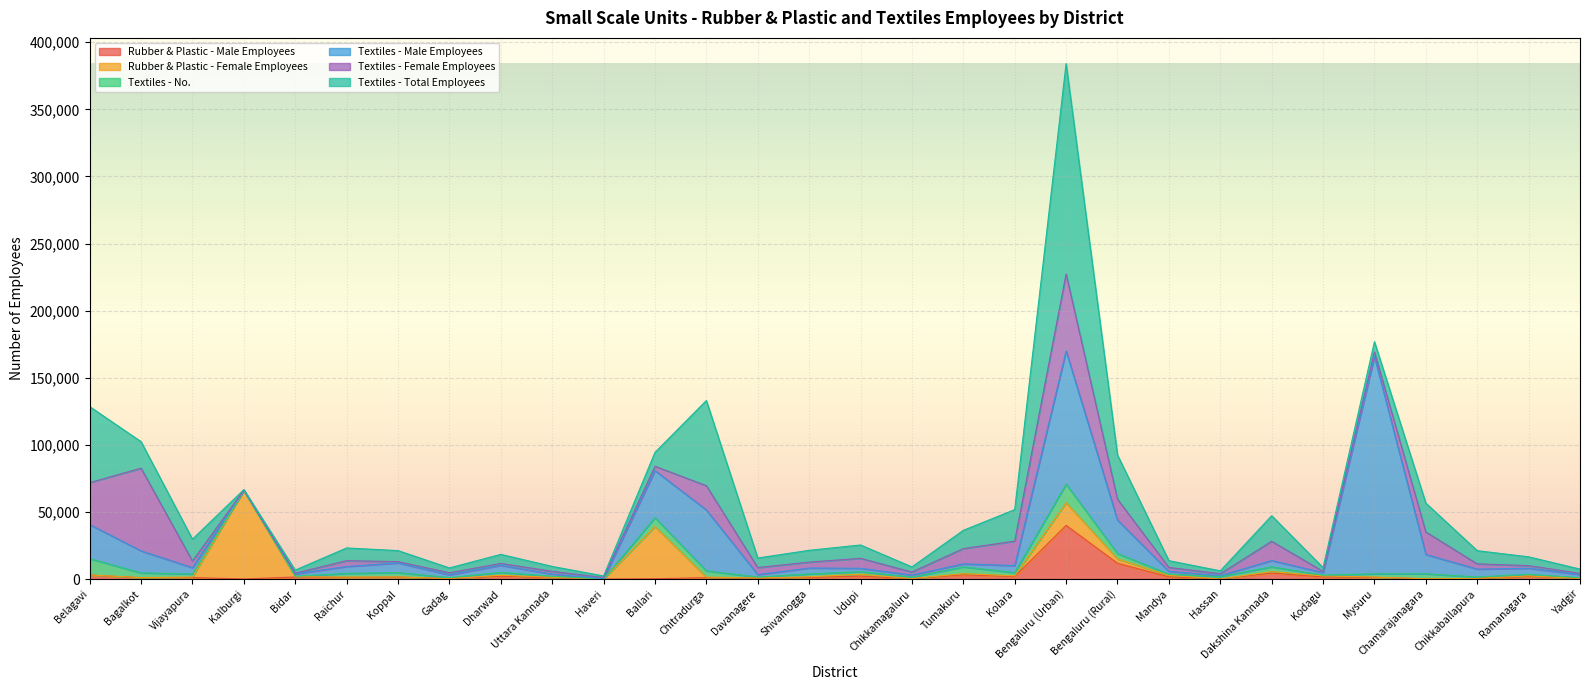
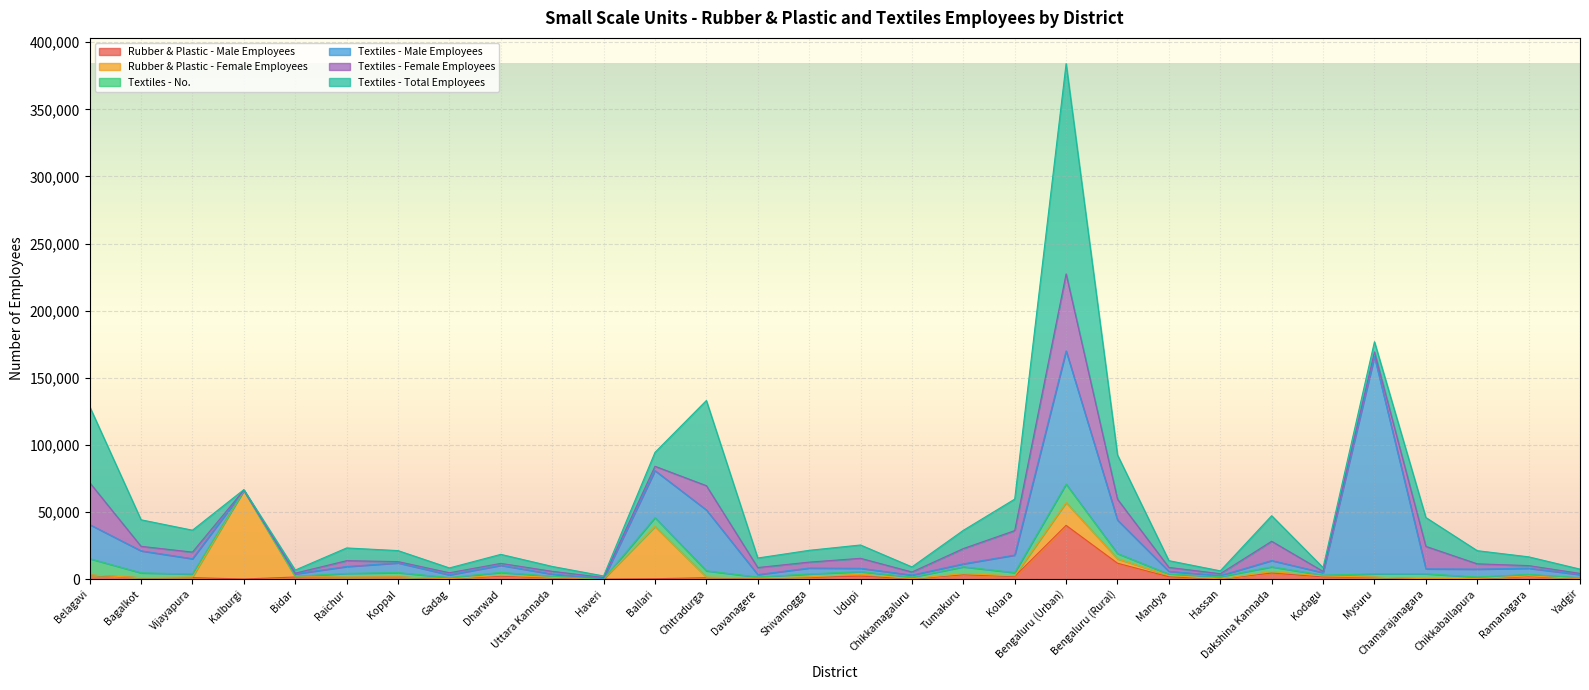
  {
    "Rubber & Plastic - Male Employees": {
      "Kalburgi": "0",
      "Ballari": "0",
      "Bengaluru (Urban)": "40,000",
      "Bengaluru (Rural)": "12,000"
    },
    "Rubber & Plastic - Female Employees": {
      "Ballari": "39,000",
      "Bengaluru (Urban)": "17,000",
      "Bengaluru (Rural)": "3,000"
    },
    "Textiles - Male Employees": {
      "Belagavi": "25,000",
      "Bagalkot": "16,000",
-     "Vijayapura": "5,000",
+     "Vijayapura": "11,000",
      "Raichur": "5,000",
      "Ballari": "35,000",
      "Chitradurga": "45,000",
      "Shivamogga": "4,000",
      "Udupi": "2,000",
      "Tumakuru": "2,000",
-     "Kolara": "5,000",
+     "Kolara": "13,000",
      "Bengaluru (Urban)": "99,000",
      "Bengaluru (Rural)": "25,000",
      "Mandya": "2,000",
      "Dakshina Kannada": "5,000",
      "Mysuru": "162,000",
-     "Chamarajanagara": "14,000",
+     "Chamarajanagara": "4,000",
      "Chikkaballapura": "6,000",
      "Ramanagara": "5,000"
    },
    "Textiles - Female Employees": {
      "Belagavi": "31,000",
-     "Bagalkot": "62,000",
+     "Bagalkot": "3,000",
      "Vijayapura": "5,000",
      "Raichur": "4,000",
      "Uttara Kannada": "2,000",
      "Ballari": "3,000",
      "Chitradurga": "18,000",
      "Davanagere": "5,000",
      "Shivamogga": "4,000",
      "Udupi": "7,000",
      "Chikkamagaluru": "2,000",
      "Tumakuru": "11,000",
      "Kolara": "18,000",
      "Bengaluru (Urban)": "57,000",
      "Bengaluru (Rural)": "16,000",
      "Mandya": "3,000",
      "Dakshina Kannada": "14,000",
      "Mysuru": "3,000",
      "Chamarajanagara": "17,000",
      "Chikkaballapura": "4,000",
      "Ramanagara": "2,000"
    }
  }
